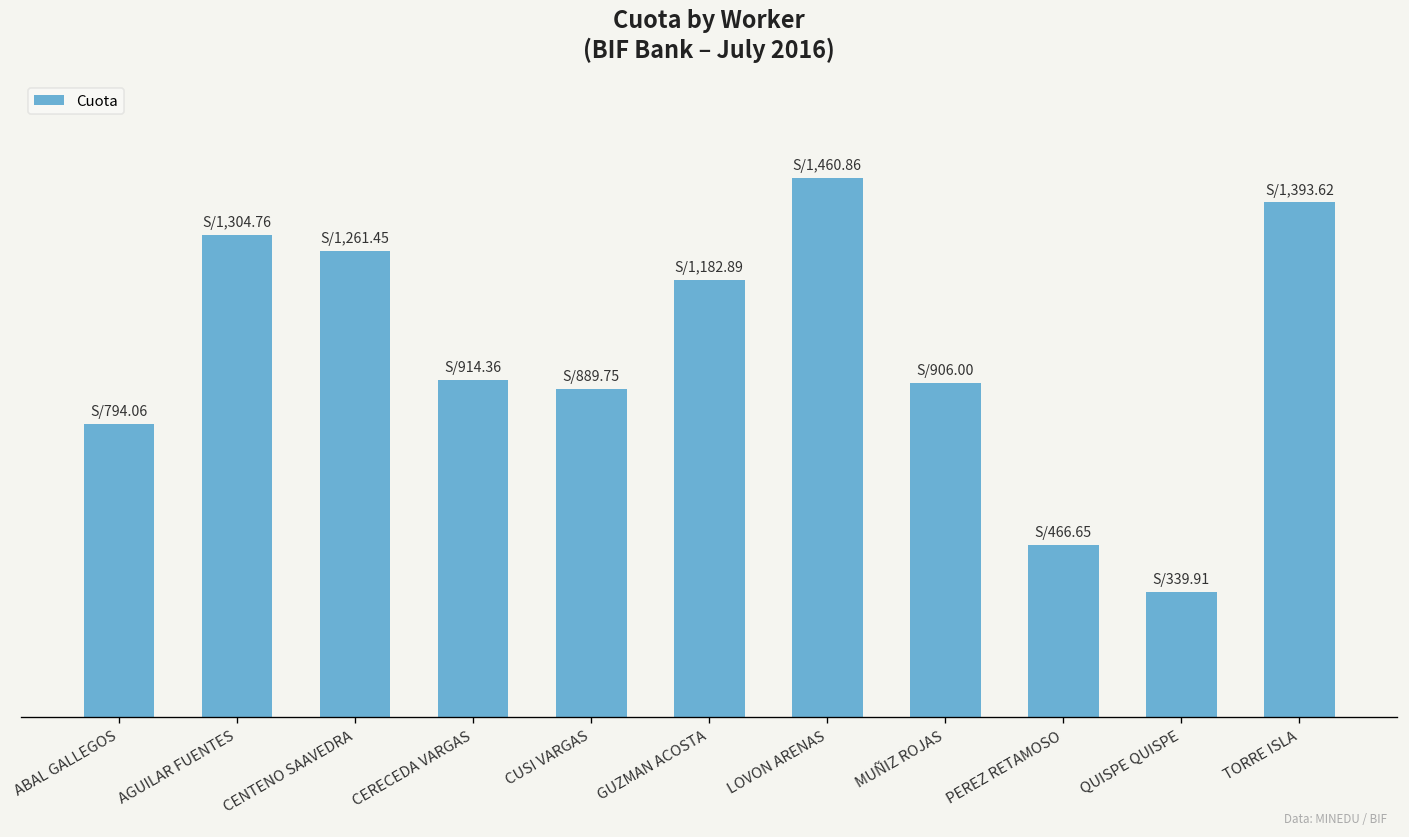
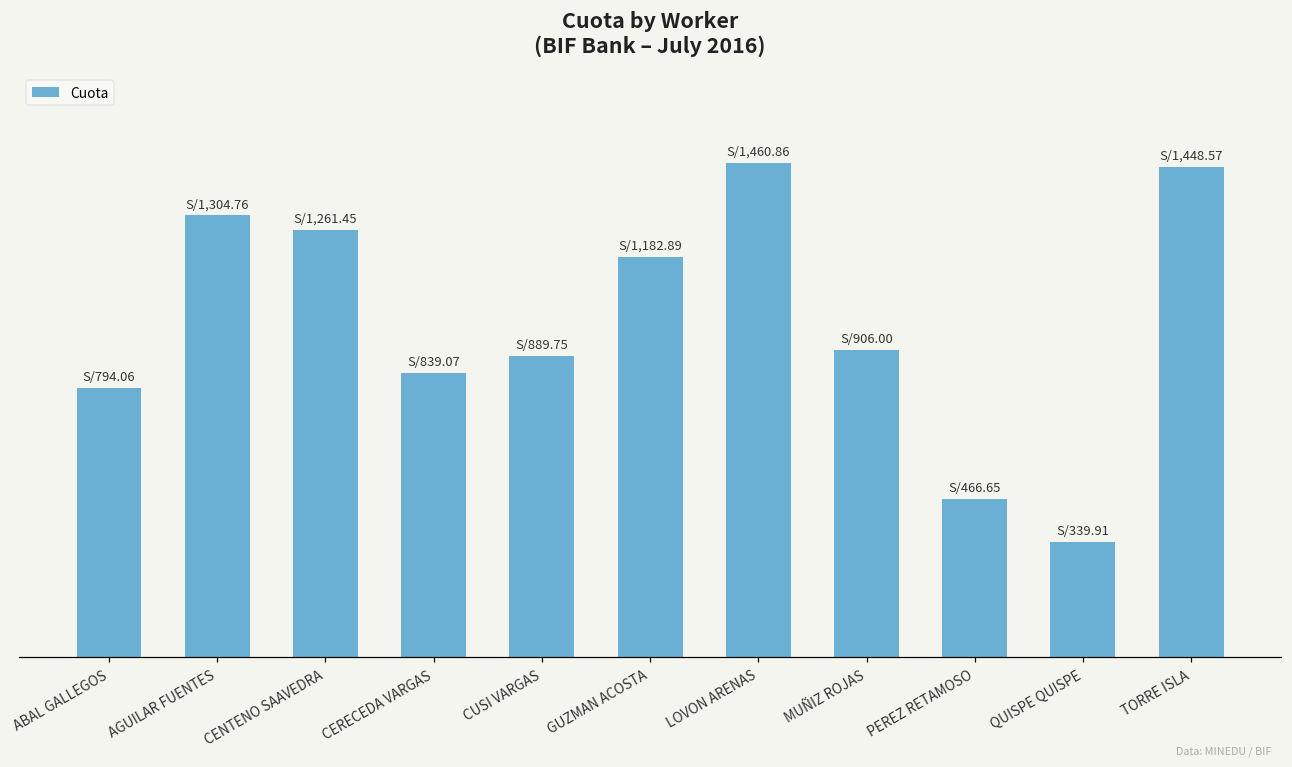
  {
    "ABAL GALLEGOS": "794.06",
    "AGUILAR FUENTES": "1,304.76",
    "CENTENO SAAVEDRA": "1,261.45",
-   "CERECEDA VARGAS": "914.36",
+   "CERECEDA VARGAS": "839.07",
    "CUSI VARGAS": "889.75",
    "GUZMAN ACOSTA": "1,182.89",
    "LOVON ARENAS": "1,460.86",
    "MUÑIZ ROJAS": "906.00",
    "PEREZ RETAMOSO": "466.65",
    "QUISPE QUISPE": "339.91",
-   "TORRE ISLA": "1,393.62"
+   "TORRE ISLA": "1,448.57"
  }
